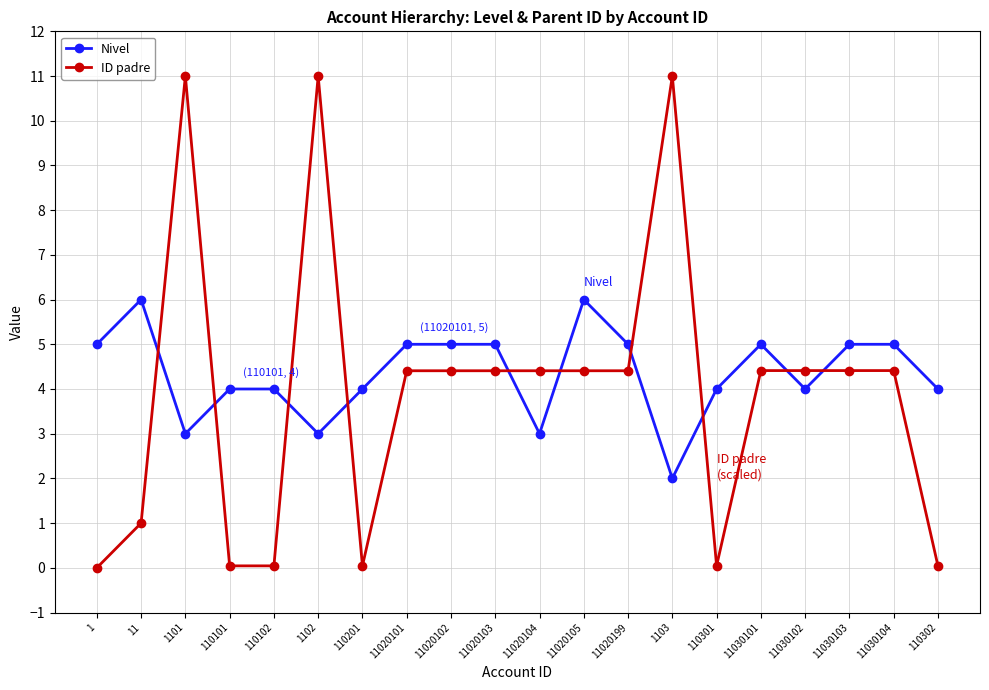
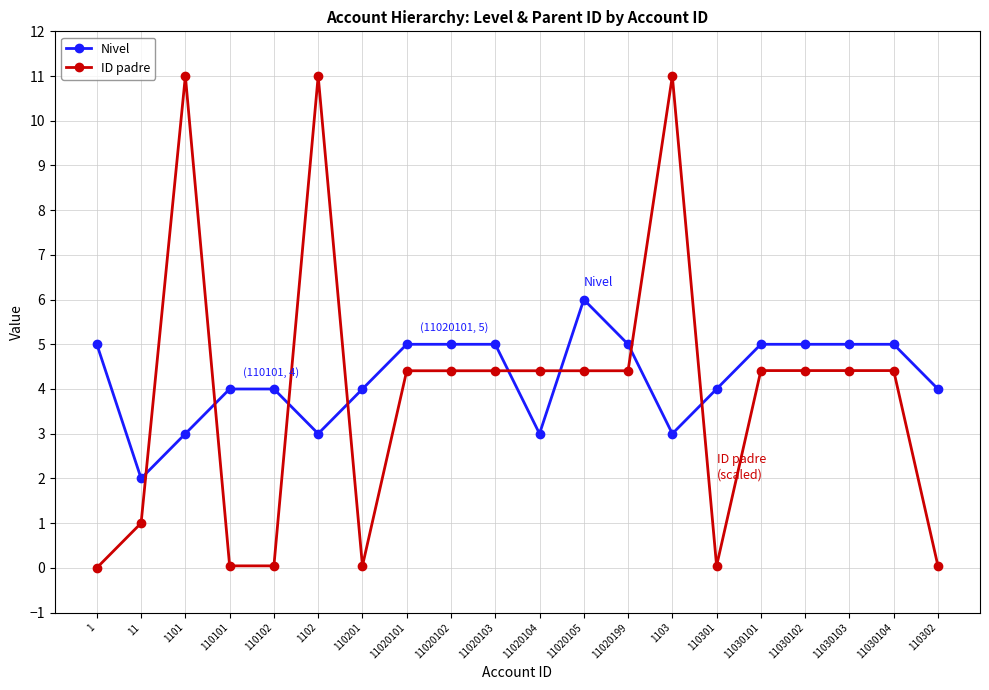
  {
    "Nivel": {
      "1": 5,
-     "11": 6,
+     "11": 2,
      "1101": 3,
      "110101": 4,
      "1102": 3,
      "110201": 4,
      "11020101": 5,
      "11020103": 5,
      "11020104": 3,
      "11020105": 6,
      "11020199": 5,
-     "1103": 2,
+     "1103": 3,
      "110301": 4,
      "11030101": 5,
-     "11030102": 4,
+     "11030102": 5,
      "11030103": 5,
      "11030104": 5,
      "110302": 4
    },
    "ID padre": {
      "1": 0,
      "11": 1,
      "1101": 11,
      "110101": 0,
      "110102": 0,
      "1102": 11,
      "110201": 0,
      "11020101": 4.4,
      "11020102": 4.4,
      "11020103": 4.4,
      "11020104": 4.4,
      "11020105": 4.4,
      "11020199": 4.4,
      "1103": 11,
      "110301": 0,
      "11030101": 4.4,
      "11030102": 4.4,
      "11030103": 4.4,
      "11030104": 4.4,
      "110302": 0
    }
  }
